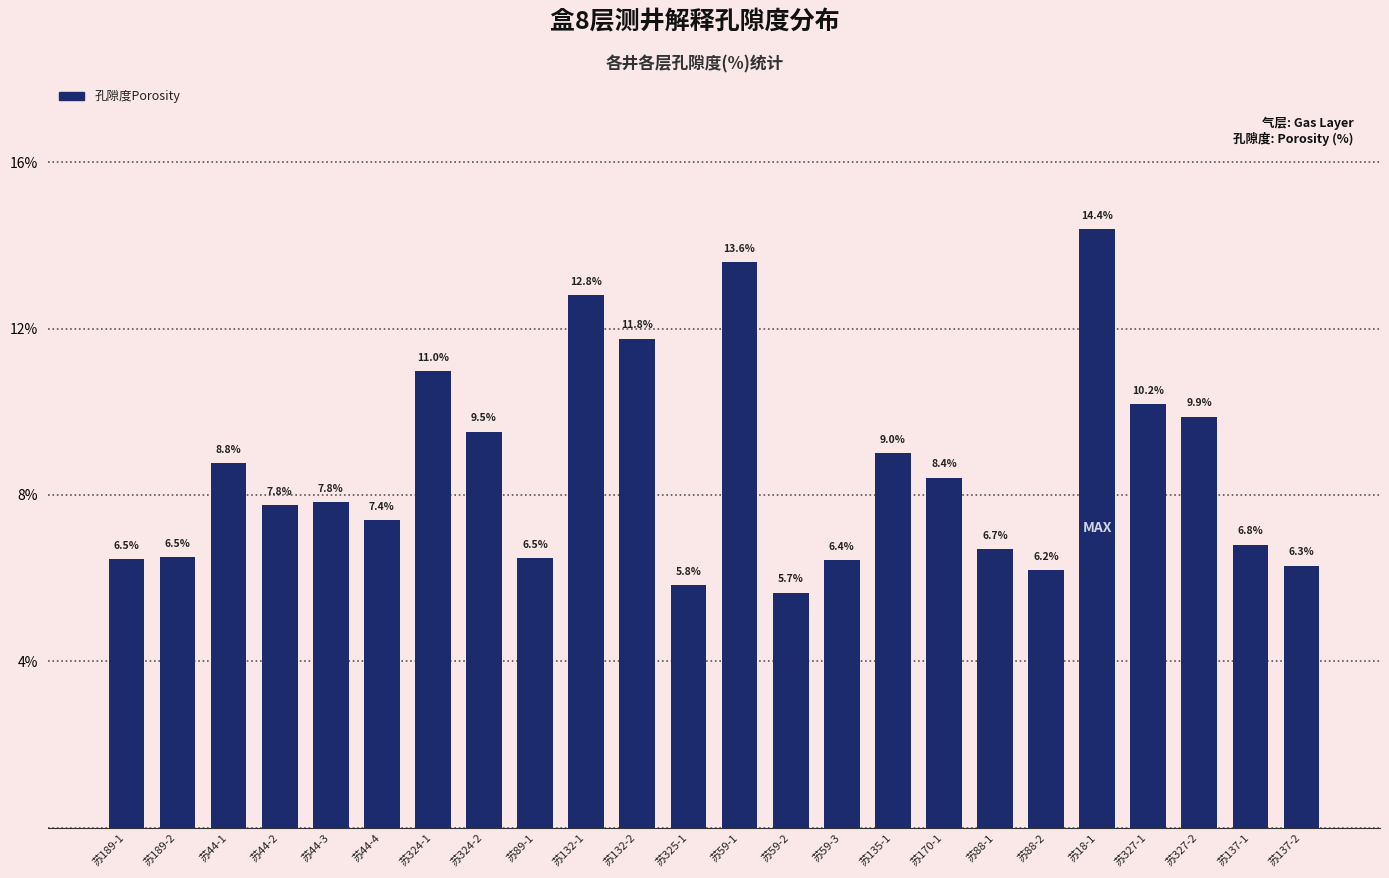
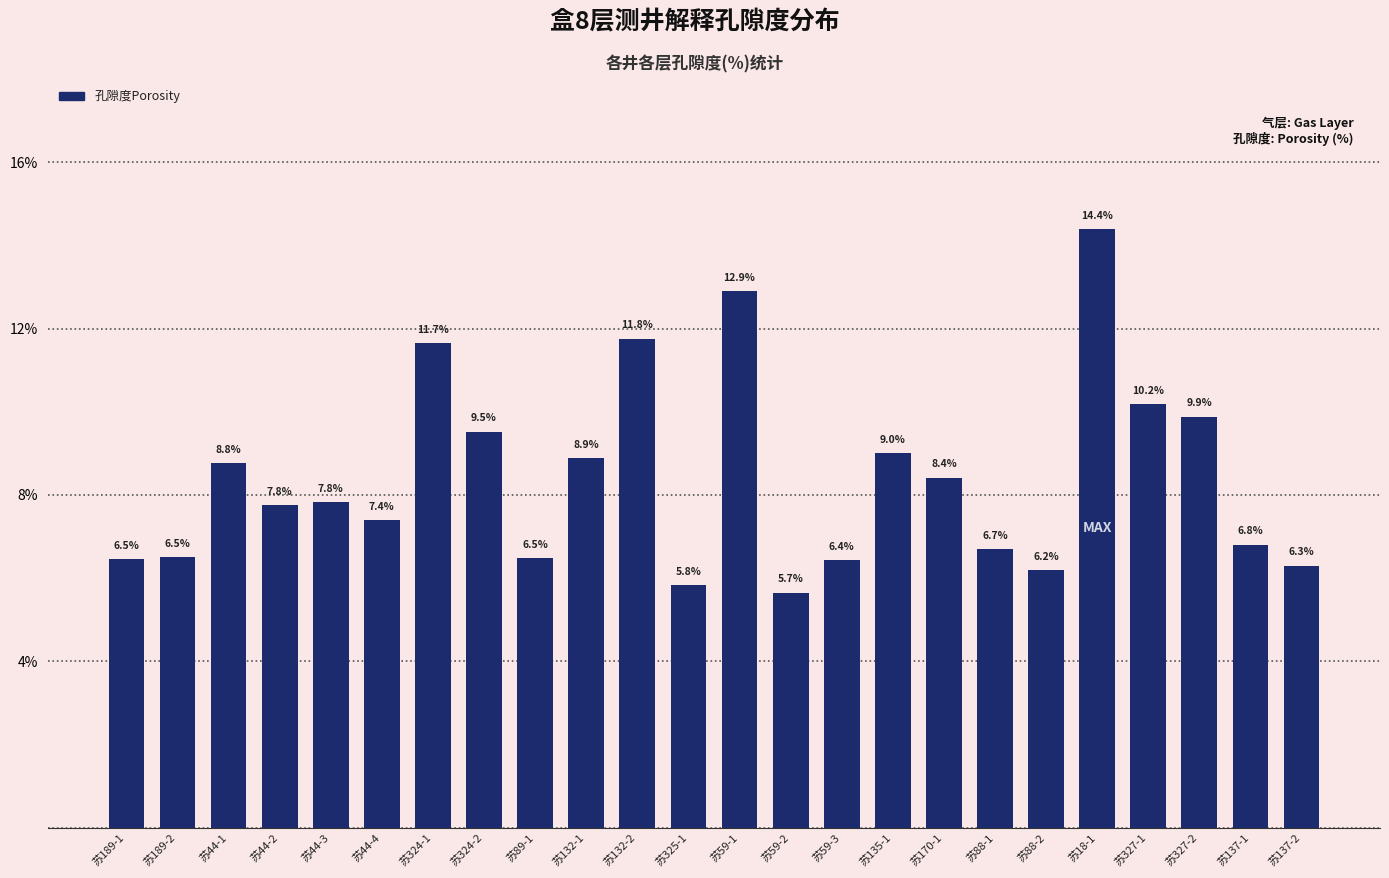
  {
    "苏189-1": "6.5%",
    "苏189-2": "6.5%",
    "苏44-1": "8.8%",
    "苏44-2": "7.8%",
    "苏44-3": "7.8%",
    "苏44-4": "7.4%",
-   "苏324-1": "11.0%",
+   "苏324-1": "11.7%",
    "苏324-2": "9.5%",
    "苏89-1": "6.5%",
-   "苏132-1": "12.8%",
+   "苏132-1": "8.9%",
    "苏132-2": "11.8%",
    "苏325-1": "5.8%",
-   "苏59-1": "13.6%",
+   "苏59-1": "12.9%",
    "苏59-2": "5.7%",
    "苏59-3": "6.4%",
    "苏135-1": "9.0%",
    "苏170-1": "8.4%",
    "苏88-1": "6.7%",
    "苏88-2": "6.2%",
    "苏18-1": "14.4%",
    "苏327-1": "10.2%",
    "苏327-2": "9.9%",
    "苏137-1": "6.8%",
    "苏137-2": "6.3%"
  }
